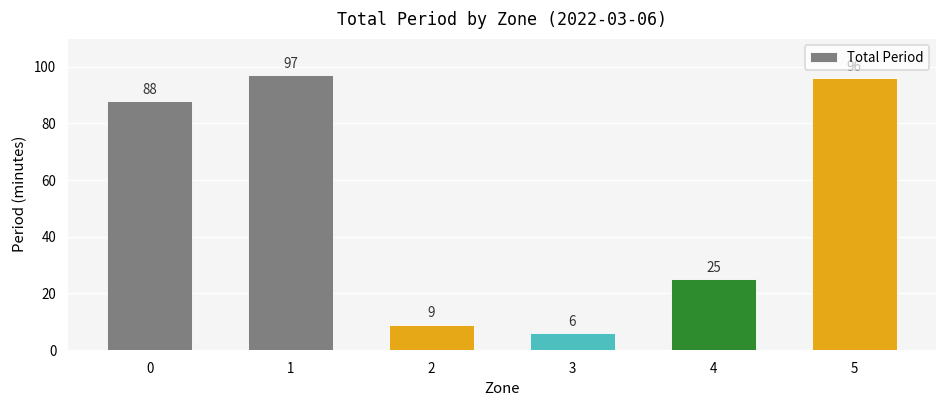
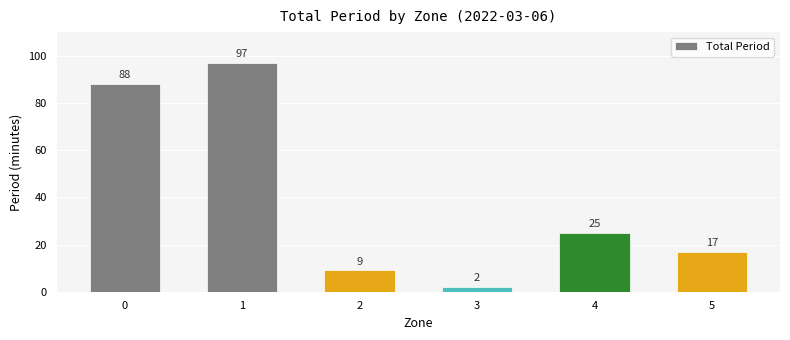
  {
    "0": 88,
    "1": 97,
    "2": 9,
-   "3": 6,
+   "3": 2,
    "4": 25,
-   "5": 96
+   "5": 17
  }
